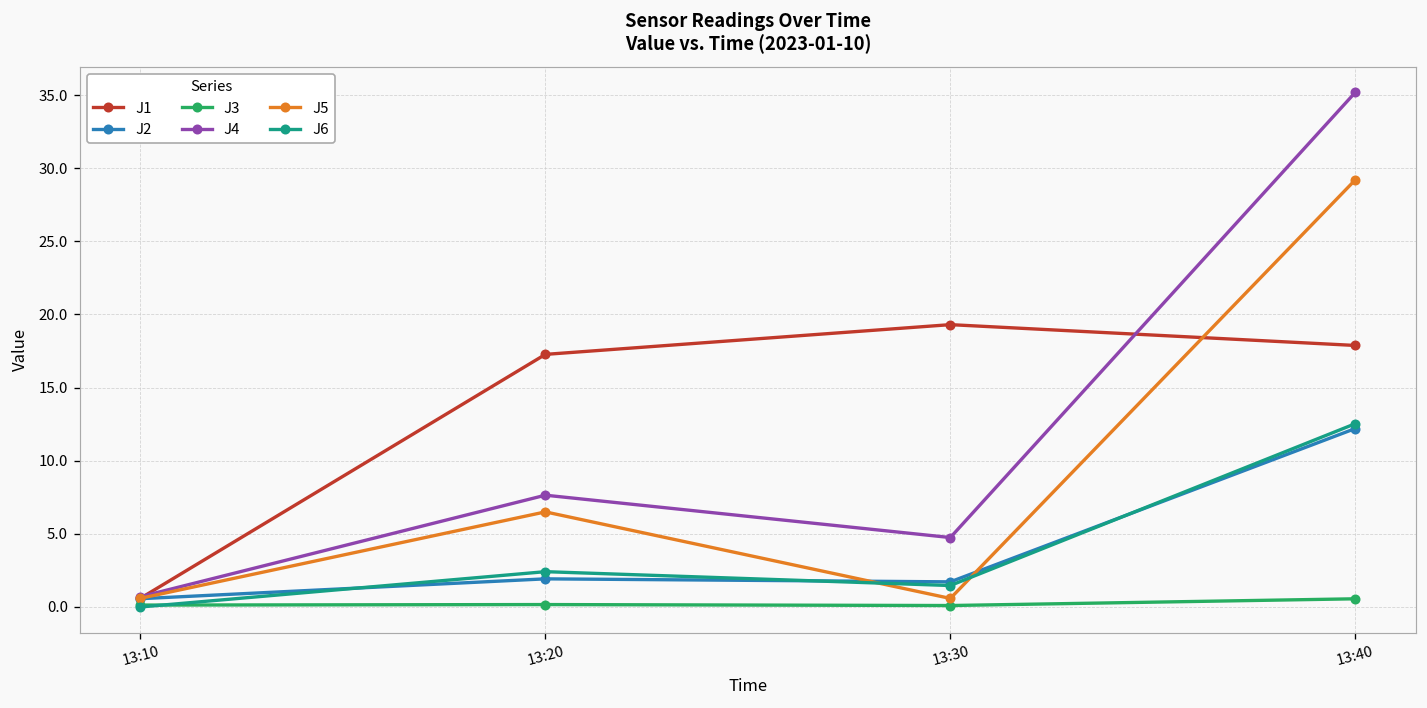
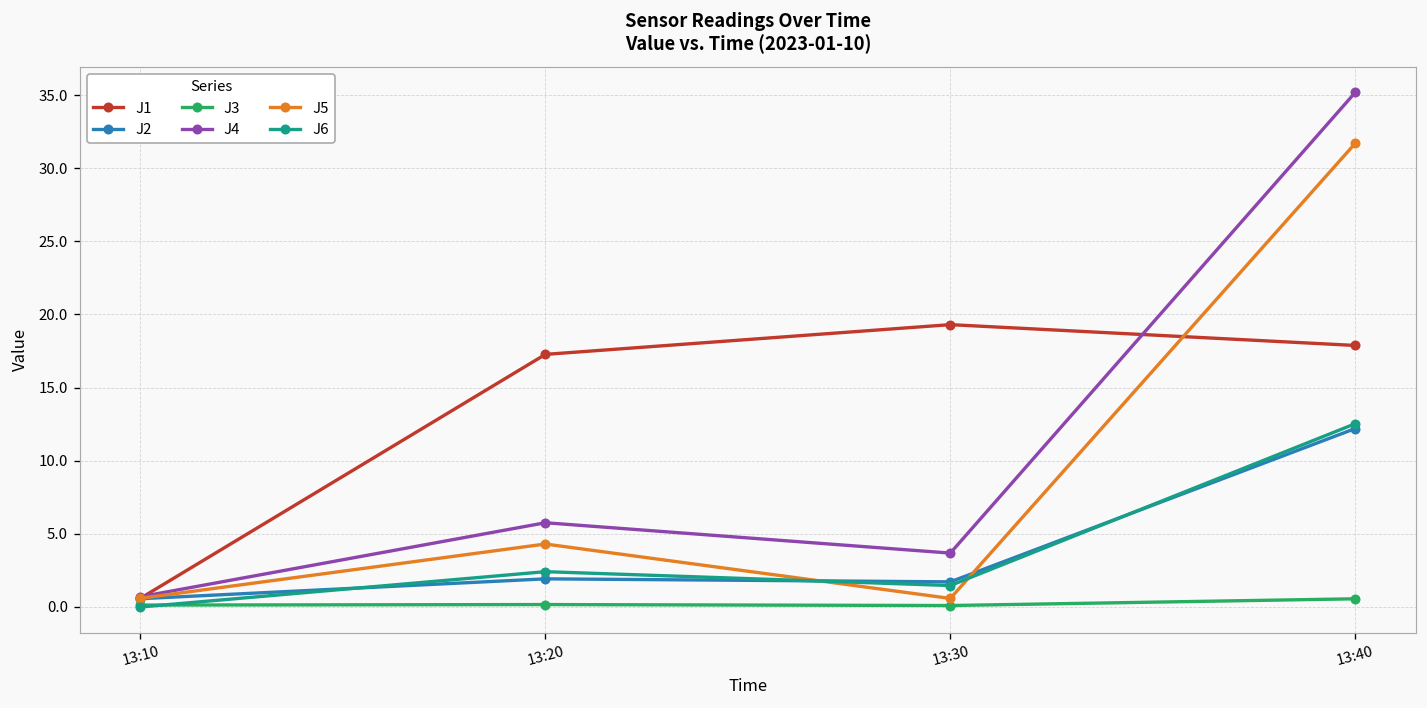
  {
    "J1": {
      "13:20": 17.3,
      "13:30": 19.3,
      "13:40": 17.9
    },
    "J2": {
      "13:20": 1.9,
      "13:30": 1.7,
      "13:40": 12.2
    },
    "J4": {
-     "13:20": 7.6,
-     "13:30": 4.7,
+     "13:20": 5.8,
+     "13:30": 3.7,
      "13:40": 35.2
    },
    "J5": {
-     "13:20": 6.5,
+     "13:20": 4.3,
      "13:30": 0.6,
-     "13:40": 29.2
+     "13:40": 31.7
    }
  }
